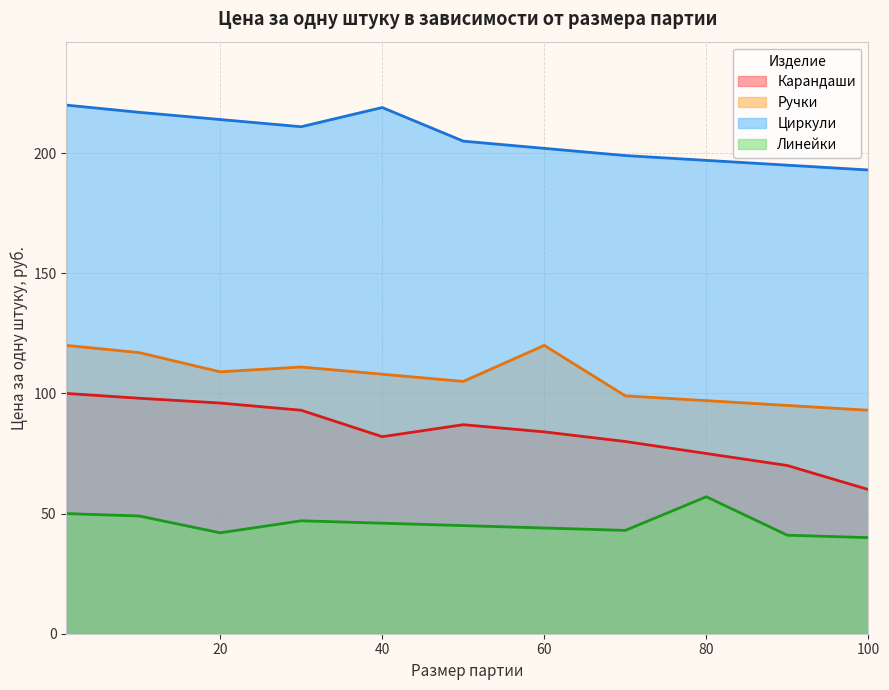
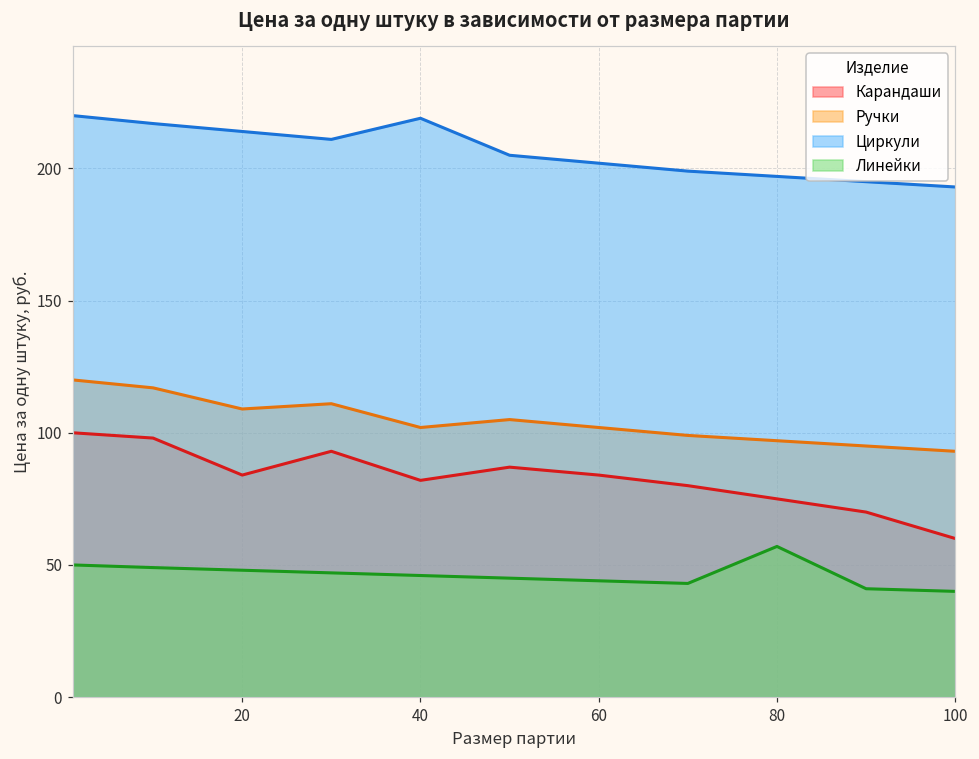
  {
    "Карандаши": {
-     "20": 96,
+     "20": 84,
      "40": 82,
      "60": 84,
      "80": 75,
      "100": 60
    },
    "Ручки": {
      "20": 109,
-     "40": 108,
-     "60": 120,
+     "40": 102,
+     "60": 102,
      "80": 97,
      "100": 93
    },
    "Циркули": {
      "20": 214,
      "40": 219,
      "60": 202,
      "80": 197,
      "100": 193
    },
    "Линейки": {
-     "20": 42,
+     "20": 48,
      "40": 46,
      "60": 44,
      "80": 57,
      "100": 40
    }
  }
